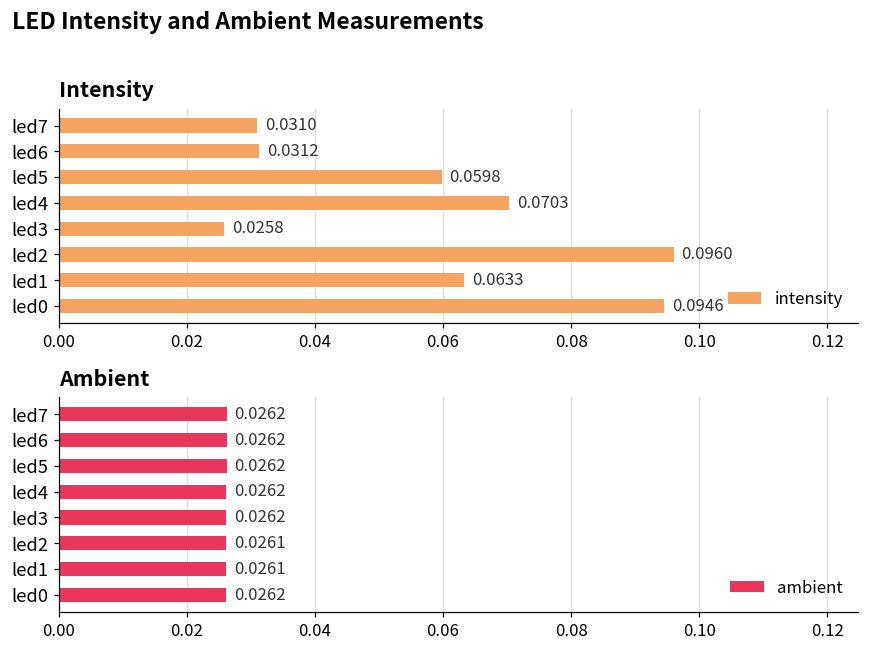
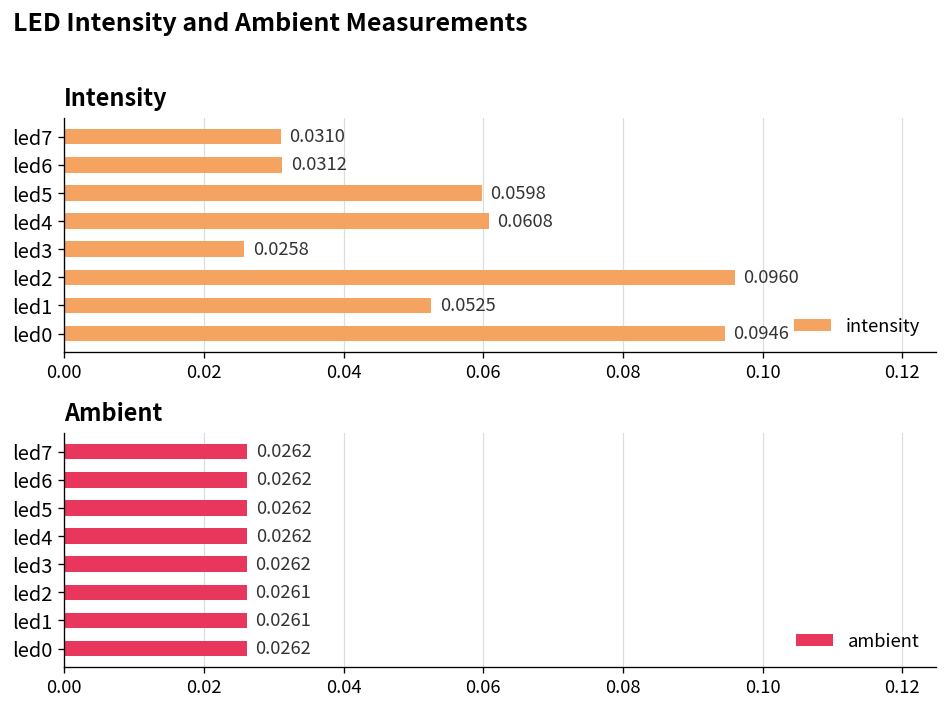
  {
    "Intensity": {
      "led7": 0.0310,
      "led6": 0.0312,
      "led5": 0.0598,
-     "led4": 0.0703,
+     "led4": 0.0608,
      "led3": 0.0258,
      "led2": 0.0960,
-     "led1": 0.0633,
+     "led1": 0.0525,
      "led0": 0.0946
    },
    "Ambient": {
      "led7": 0.0262,
      "led6": 0.0262,
      "led5": 0.0262,
      "led4": 0.0262,
      "led3": 0.0262,
      "led2": 0.0261,
      "led1": 0.0261,
      "led0": 0.0262
    }
  }
